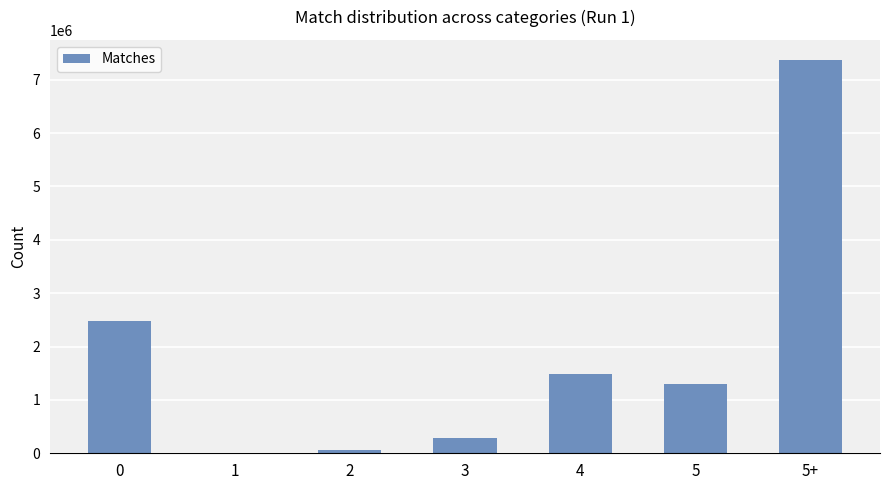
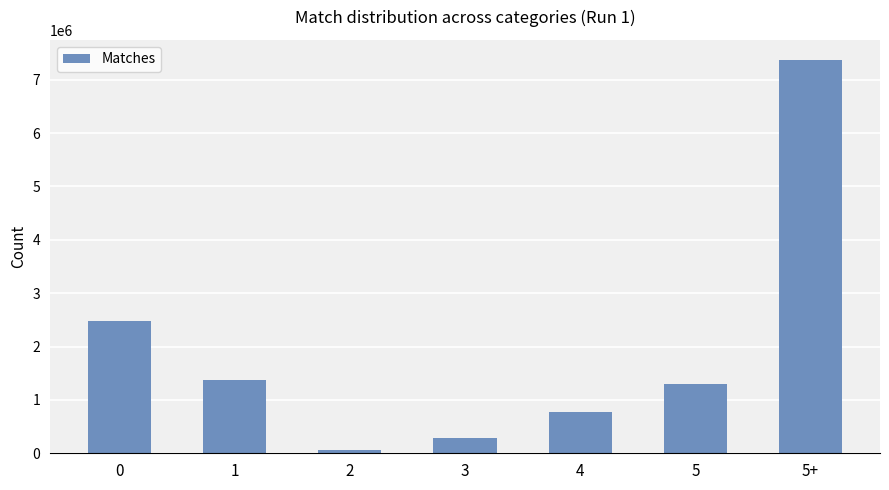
  {
    "0": 2500000,
-   "1": 0,
+   "1": 1400000,
    "2": 100000,
    "3": 300000,
-   "4": 1500000,
+   "4": 800000,
    "5": 1300000,
    "5+": 7400000
  }
